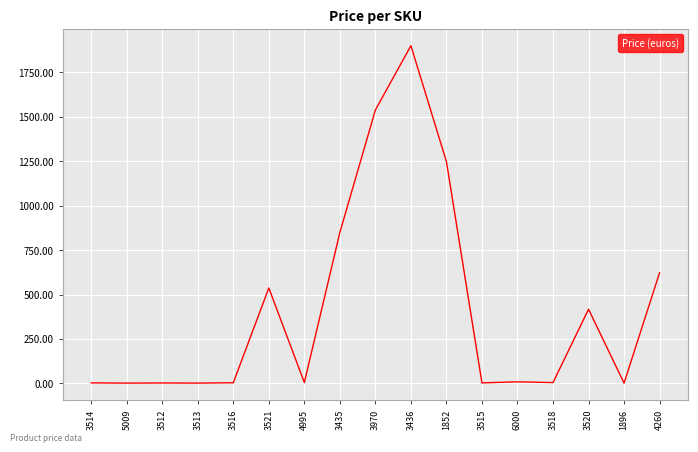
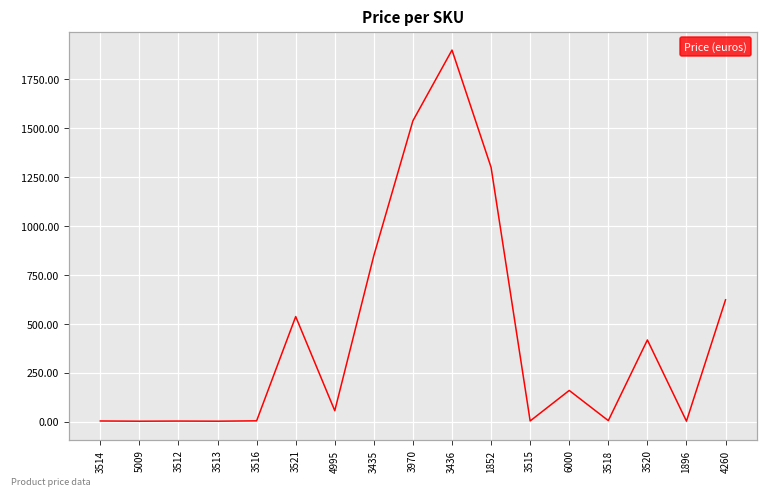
  {
    "3514": 0,
    "5009": 0,
    "3512": 0,
    "3513": 0,
    "3516": 0,
    "3521": 540,
-   "4995": 0,
+   "4995": 60,
    "3435": 850,
    "3970": 1540,
    "3436": 1900,
-   "1852": 1250,
+   "1852": 1300,
    "3515": 0,
-   "6000": 10,
+   "6000": 160,
    "3518": 0,
    "3520": 420,
    "1896": 0,
    "4260": 620
  }
